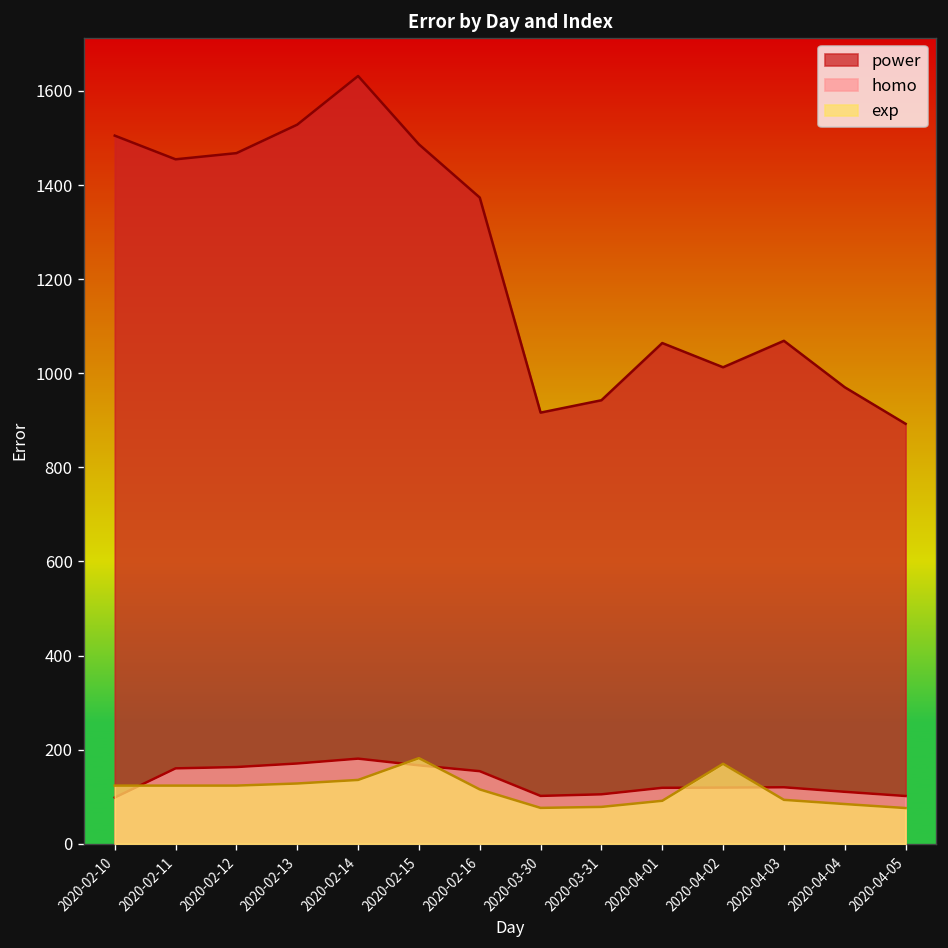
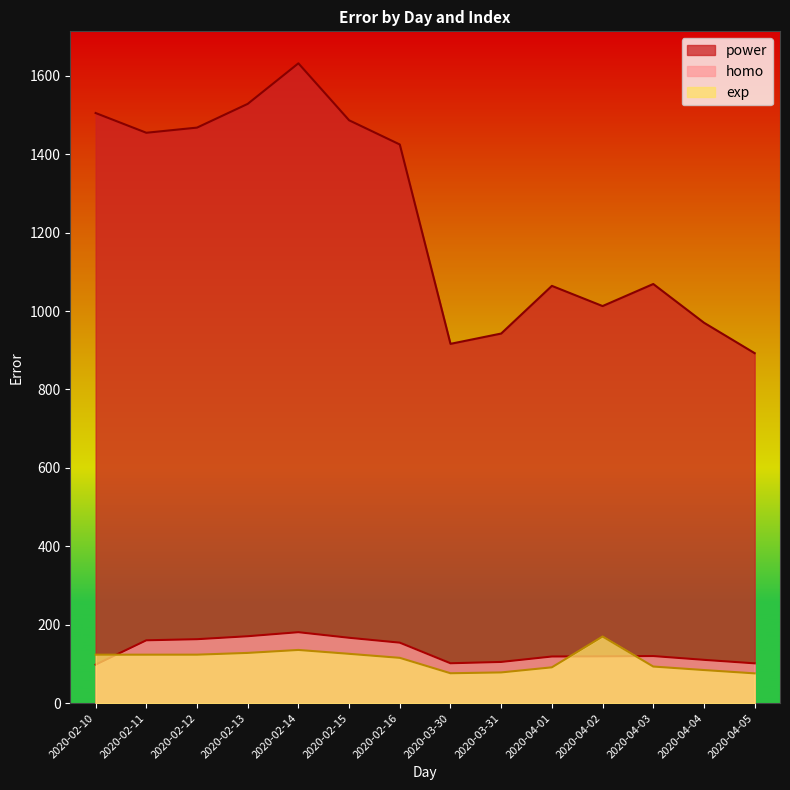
  {
    "power": {
      "2020-02-10": 1510,
      "2020-02-11": 1450,
      "2020-02-12": 1470,
      "2020-02-13": 1530,
      "2020-02-14": 1630,
      "2020-02-15": 1490,
-     "2020-02-16": 1370,
+     "2020-02-16": 1420,
      "2020-03-30": 920,
      "2020-03-31": 940,
      "2020-04-01": 1060,
      "2020-04-02": 1010,
      "2020-04-03": 1070,
      "2020-04-04": 970,
      "2020-04-05": 890
    },
    "homo": {
      "2020-02-10": 100,
      "2020-02-11": 160,
      "2020-02-12": 160,
      "2020-02-13": 170,
      "2020-02-14": 180,
      "2020-02-15": 170,
      "2020-02-16": 150,
      "2020-03-30": 100,
      "2020-03-31": 110,
      "2020-04-01": 120,
      "2020-04-02": 120,
      "2020-04-03": 120,
      "2020-04-04": 110,
      "2020-04-05": 100
    },
    "exp": {
      "2020-02-10": 120,
      "2020-02-11": 120,
      "2020-02-12": 120,
      "2020-02-13": 130,
      "2020-02-14": 140,
-     "2020-02-15": 180,
+     "2020-02-15": 130,
      "2020-02-16": 120,
      "2020-03-30": 80,
      "2020-03-31": 80,
      "2020-04-01": 90,
      "2020-04-02": 170,
      "2020-04-03": 90,
      "2020-04-04": 80,
      "2020-04-05": 80
    }
  }
